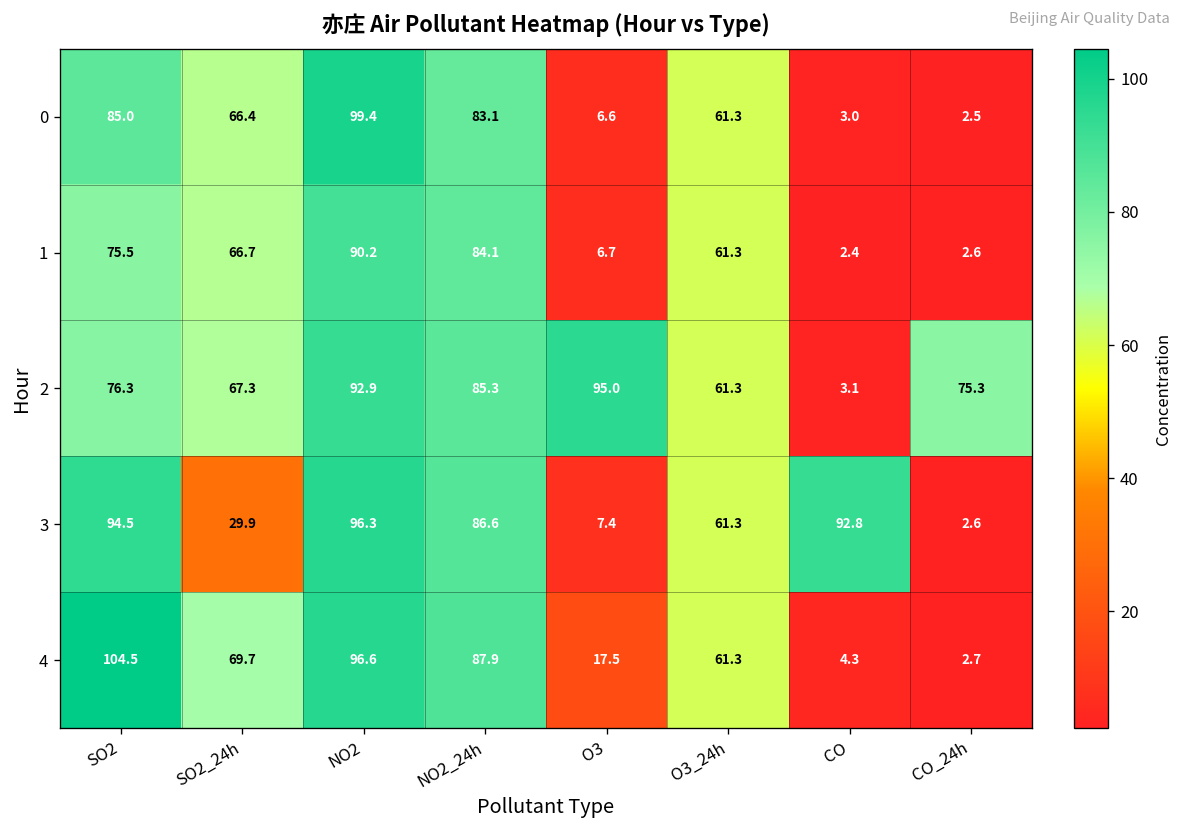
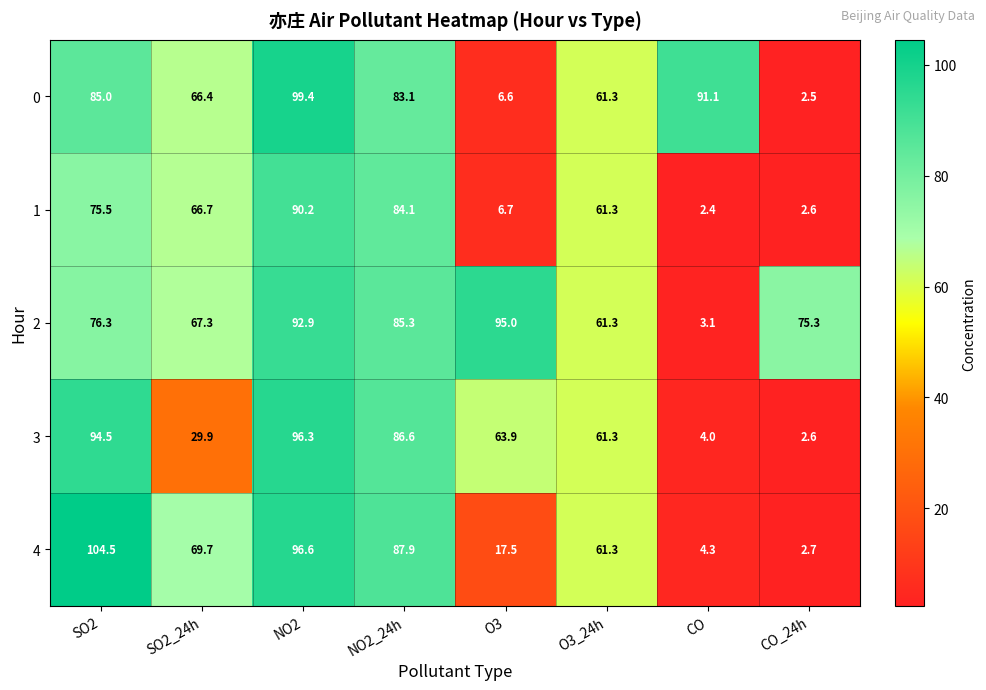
  {
    "0": {
      "SO2": 85.0,
      "SO2_24h": 66.4,
      "NO2": 99.4,
      "NO2_24h": 83.1,
      "O3": 6.6,
      "O3_24h": 61.3,
-     "CO": 3.0,
+     "CO": 91.1,
      "CO_24h": 2.5
    },
    "1": {
      "SO2": 75.5,
      "SO2_24h": 66.7,
      "NO2": 90.2,
      "NO2_24h": 84.1,
      "O3": 6.7,
      "O3_24h": 61.3,
      "CO": 2.4,
      "CO_24h": 2.6
    },
    "2": {
      "SO2": 76.3,
      "SO2_24h": 67.3,
      "NO2": 92.9,
      "NO2_24h": 85.3,
      "O3": 95.0,
      "O3_24h": 61.3,
      "CO": 3.1,
      "CO_24h": 75.3
    },
    "3": {
      "SO2": 94.5,
      "SO2_24h": 29.9,
      "NO2": 96.3,
      "NO2_24h": 86.6,
-     "O3": 7.4,
+     "O3": 63.9,
      "O3_24h": 61.3,
-     "CO": 92.8,
+     "CO": 4.0,
      "CO_24h": 2.6
    },
    "4": {
      "SO2": 104.5,
      "SO2_24h": 69.7,
      "NO2": 96.6,
      "NO2_24h": 87.9,
      "O3": 17.5,
      "O3_24h": 61.3,
      "CO": 4.3,
      "CO_24h": 2.7
    }
  }
